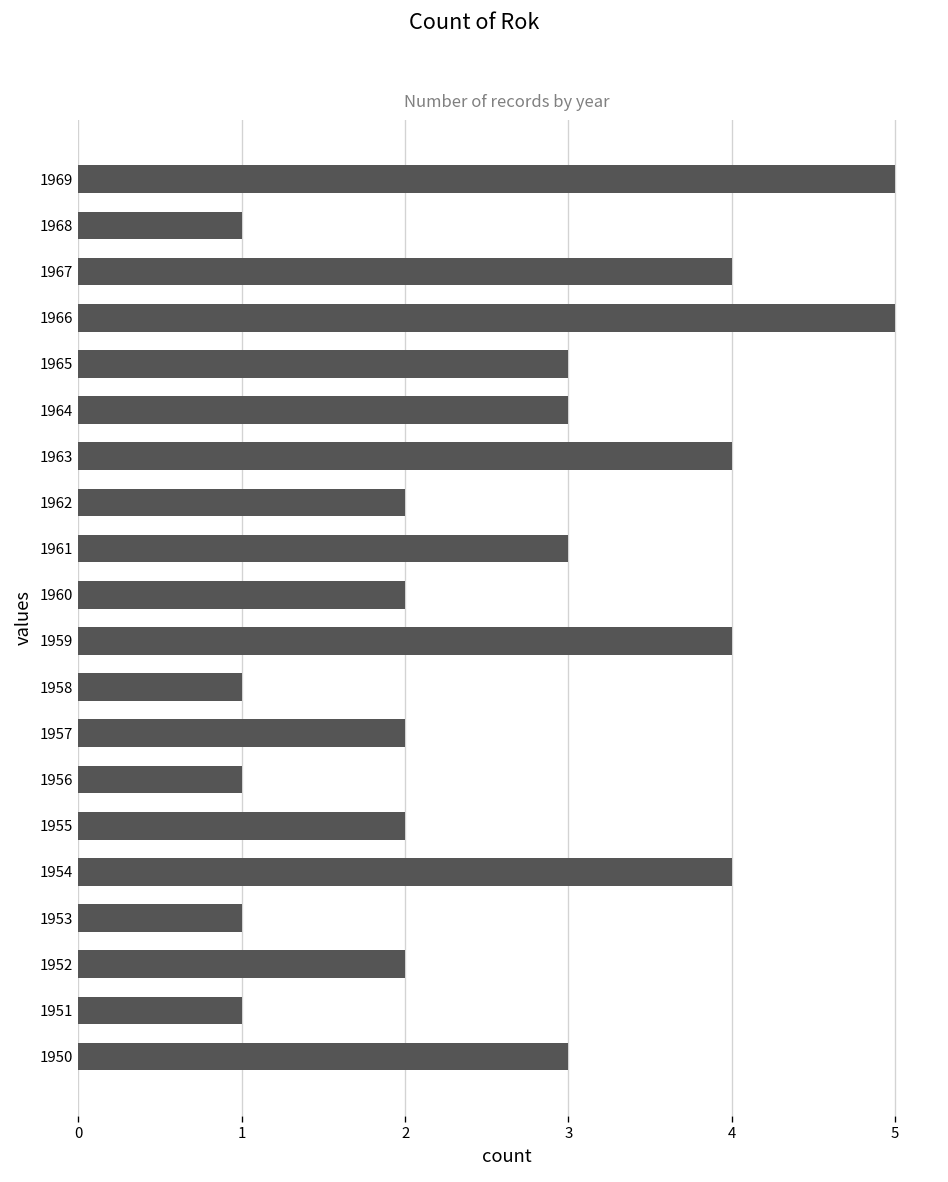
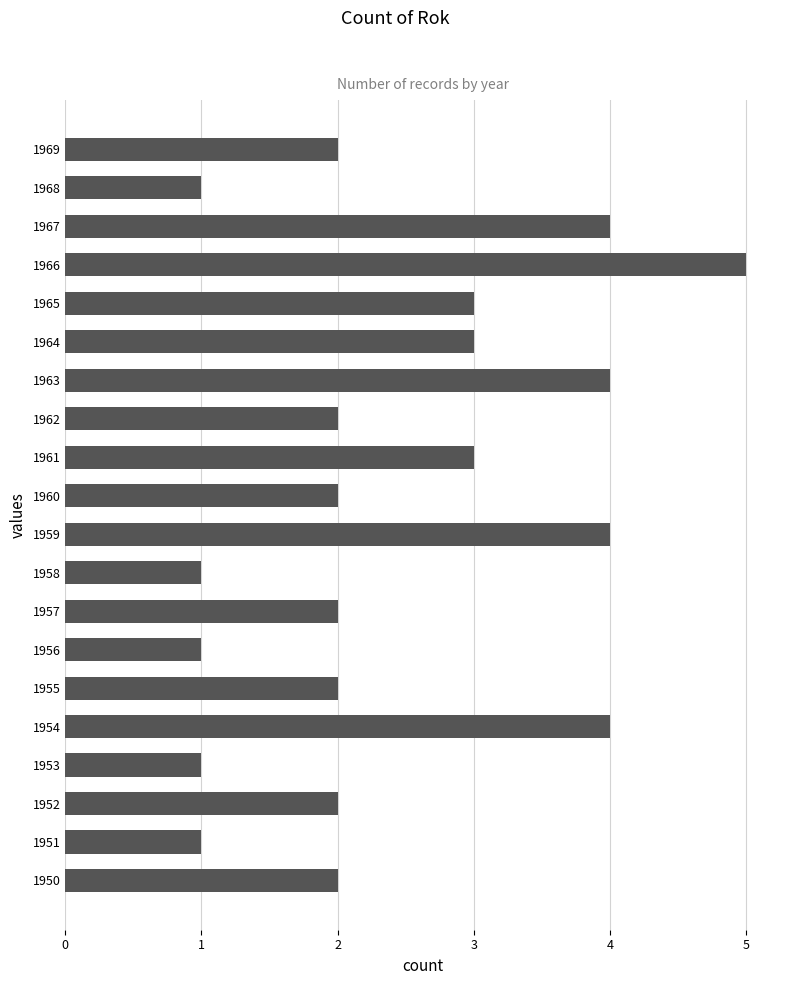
  {
-   "1969": 5,
+   "1969": 2,
    "1968": 1,
    "1967": 4,
    "1966": 5,
    "1965": 3,
    "1964": 3,
    "1963": 4,
    "1962": 2,
    "1961": 3,
    "1960": 2,
    "1959": 4,
    "1958": 1,
    "1957": 2,
    "1956": 1,
    "1955": 2,
    "1954": 4,
    "1953": 1,
    "1952": 2,
    "1951": 1,
-   "1950": 3
+   "1950": 2
  }
